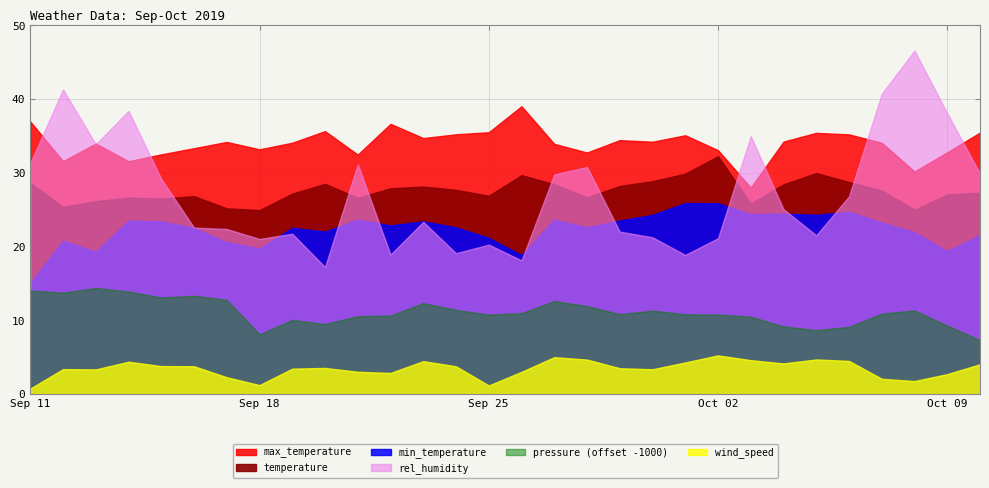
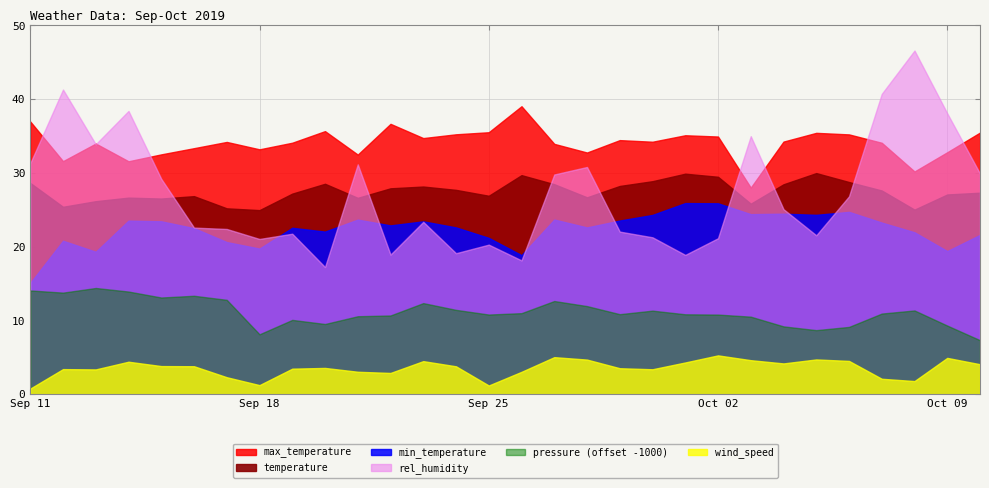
  {
    "max_temperature": {
      "Sep 11": 37,
      "Sep 18": 33,
      "Sep 25": 36,
-     "Oct 02": 33,
+     "Oct 02": 35,
      "Oct 09": 33
    },
    "temperature": {
      "Sep 11": 29,
      "Sep 18": 25,
      "Sep 25": 27,
-     "Oct 02": 32,
+     "Oct 02": 29,
      "Oct 09": 27
    },
    "min_temperature": {
      "Sep 11": 15,
      "Sep 18": 20,
      "Sep 25": 21,
      "Oct 02": 26,
      "Oct 09": 19
    },
    "rel_humidity": {
      "Sep 11": 31,
      "Sep 18": 21,
      "Sep 25": 20,
      "Oct 02": 21,
      "Oct 09": 38
    },
    "pressure (offset -1000)": {
      "Sep 11": 14,
      "Sep 18": 8,
      "Sep 25": 11,
      "Oct 02": 11,
      "Oct 09": 9
    },
    "wind_speed": {
      "Sep 11": 1,
      "Sep 18": 1,
      "Sep 25": 1,
      "Oct 02": 5,
-     "Oct 09": 3
+     "Oct 09": 5
    }
  }
